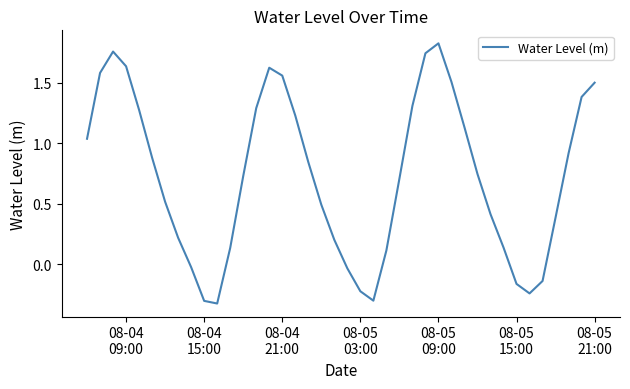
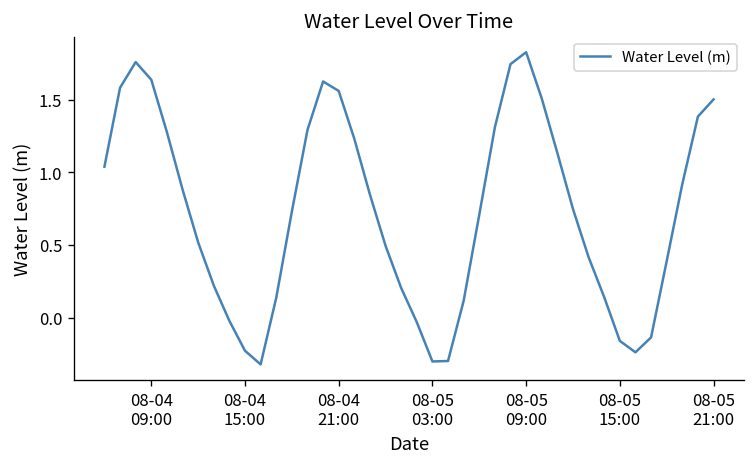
  {
    "08-04 09:00": 1.64,
-   "08-04 15:00": -0.30,
+   "08-04 15:00": -0.23,
    "08-04 21:00": 1.56,
-   "08-05 03:00": -0.22,
+   "08-05 03:00": -0.30,
    "08-05 09:00": 1.83,
    "08-05 15:00": -0.16,
    "08-05 21:00": 1.50
  }
